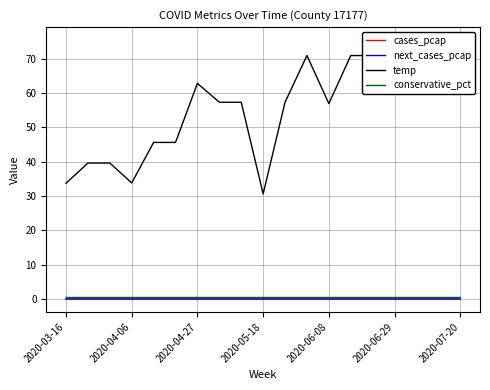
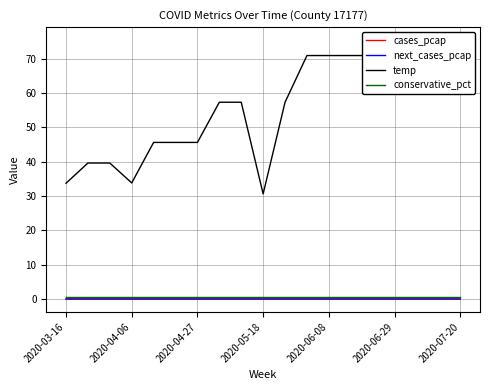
  {
    "temp": {
      "2020-03-16": 34,
      "2020-04-06": 34,
-     "2020-04-27": 63,
+     "2020-04-27": 46,
      "2020-05-18": 31,
-     "2020-06-08": 57
+     "2020-06-08": 71
    }
  }
